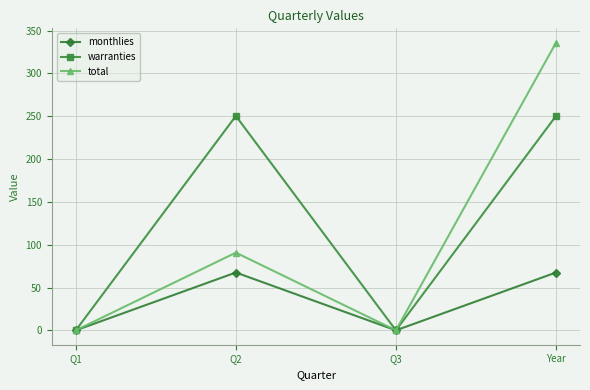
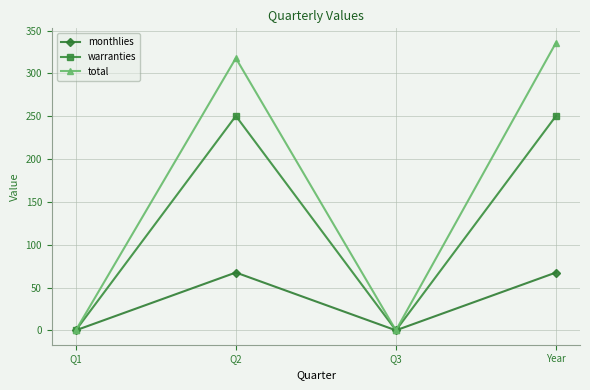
  {
    "total": {
-     "Q2": 90,
+     "Q2": 320,
      "Year": 340
    }
  }
